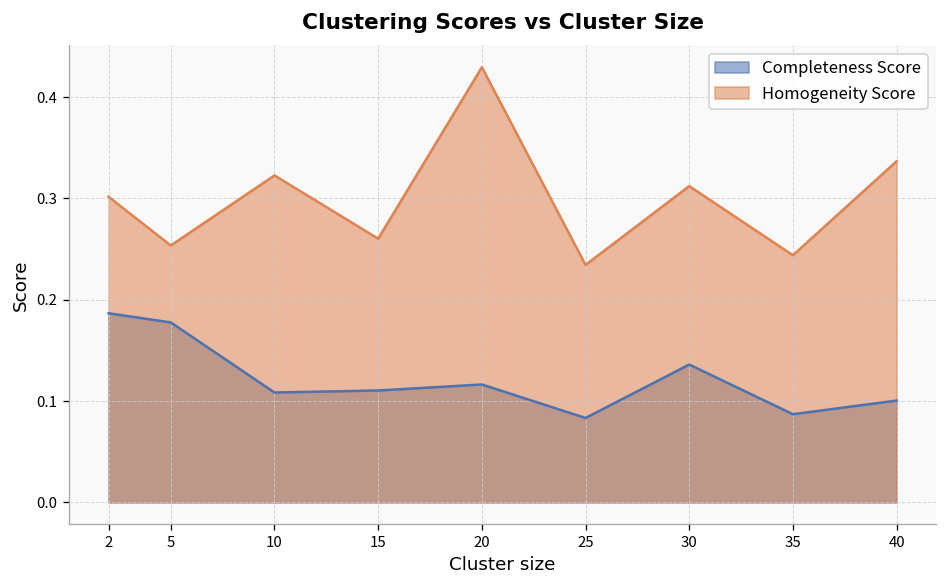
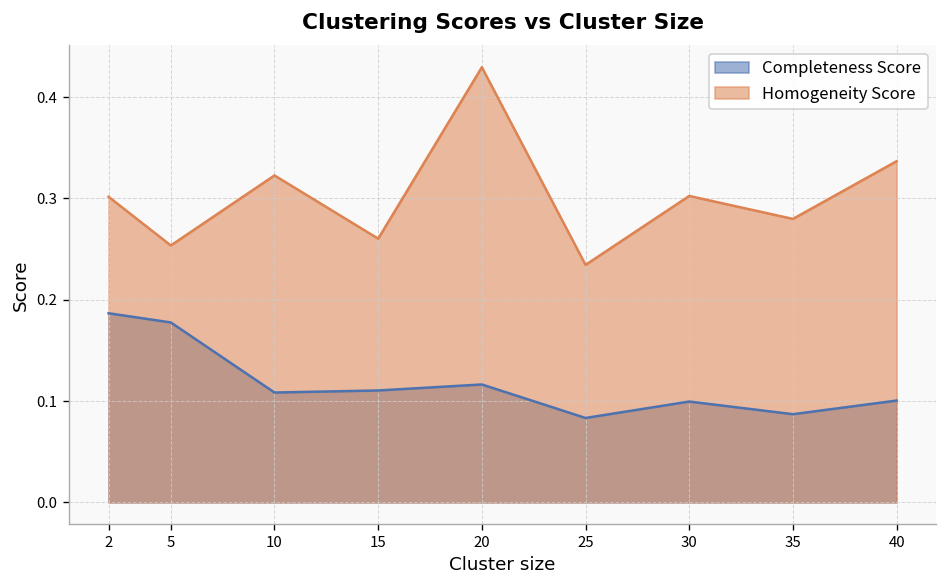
  {
    "Completeness Score": {
      "2": 0.19,
      "5": 0.18,
      "10": 0.11,
      "15": 0.11,
      "20": 0.12,
      "25": 0.08,
-     "30": 0.14,
+     "30": 0.10,
      "35": 0.09,
      "40": 0.10
    },
    "Homogeneity Score": {
      "2": 0.30,
      "5": 0.25,
      "10": 0.32,
      "15": 0.26,
      "20": 0.43,
      "25": 0.23,
-     "30": 0.31,
-     "35": 0.24,
+     "30": 0.30,
+     "35": 0.28,
      "40": 0.34
    }
  }
